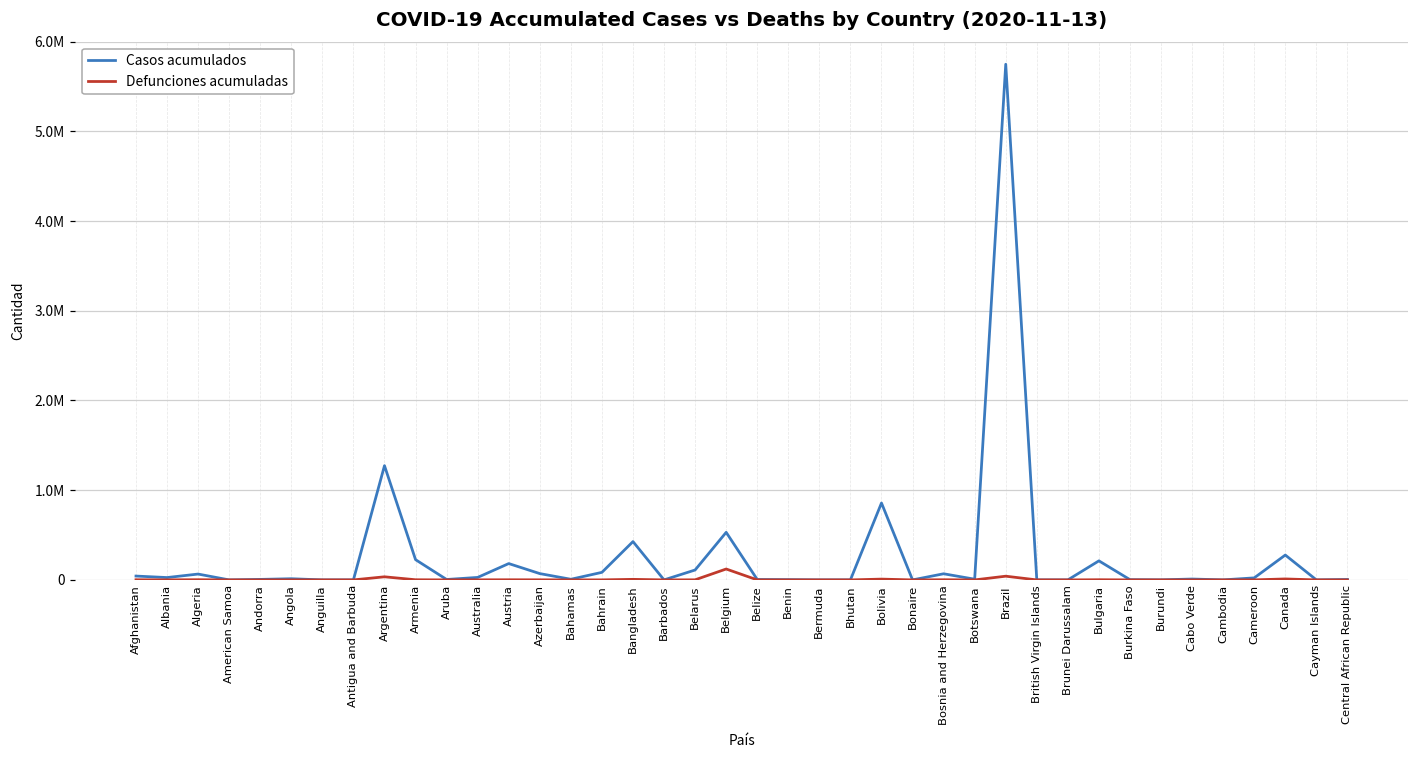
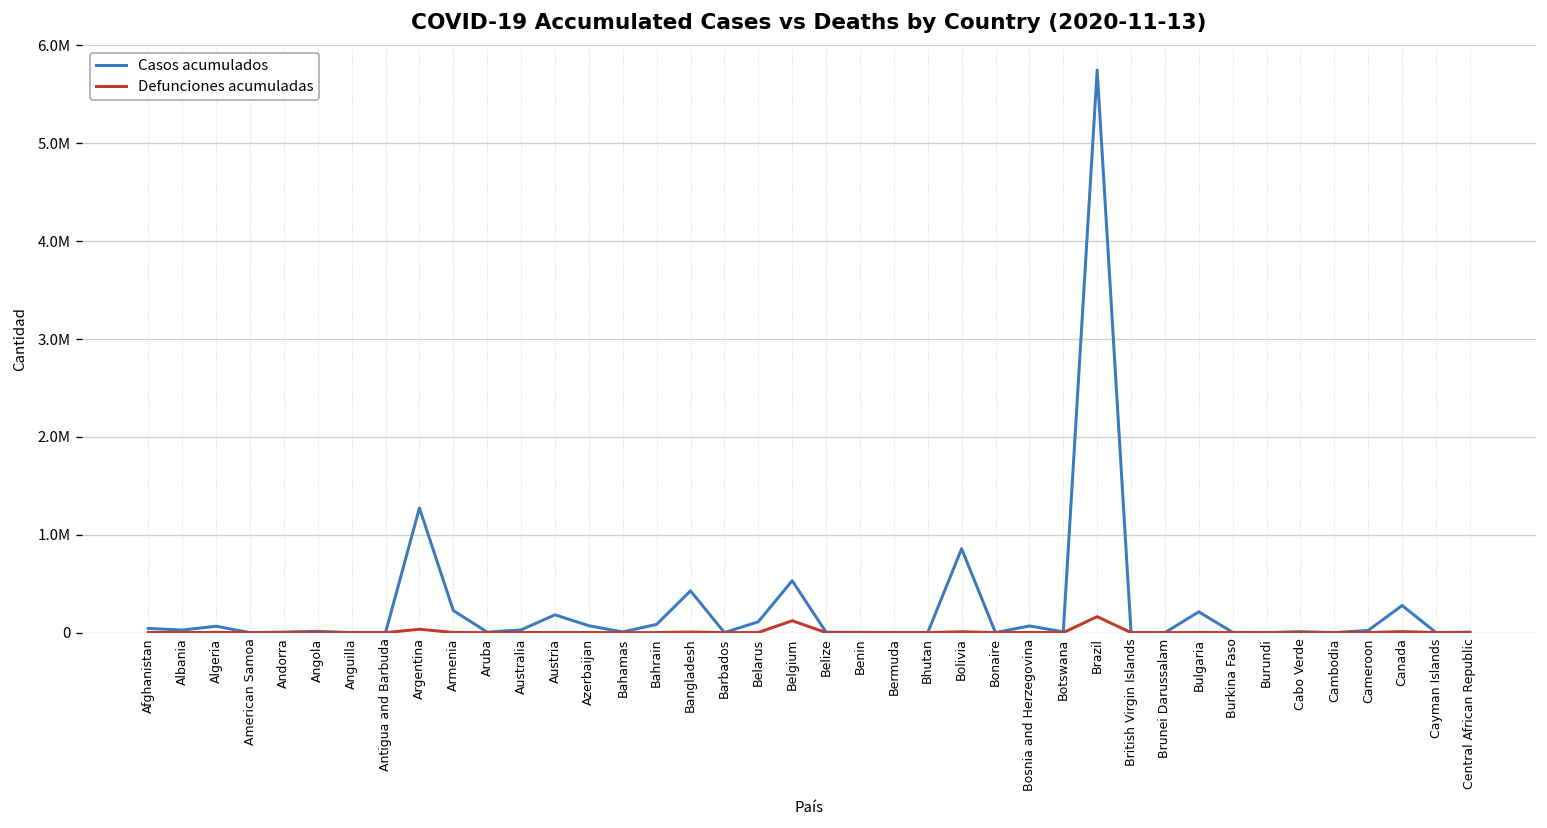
  {
    "Casos acumulados": {
      "Afghanistan": 0,
      "Algeria": 100000,
      "Argentina": 1300000,
      "Armenia": 200000,
      "Austria": 200000,
      "Azerbaijan": 100000,
      "Bahrain": 100000,
      "Bangladesh": 400000,
      "Belarus": 100000,
      "Belgium": 500000,
      "Bolivia": 900000,
      "Bosnia and Herzegovina": 100000,
      "Brazil": 5700000,
      "Bulgaria": 200000,
      "Canada": 300000
    },
    "Defunciones acumuladas": {
      "Afghanistan": 0,
      "Algeria": 0,
      "Argentina": 0,
      "Armenia": 0,
      "Austria": 0,
      "Azerbaijan": 0,
      "Bahrain": 0,
      "Bangladesh": 0,
      "Belarus": 0,
      "Belgium": 100000,
      "Bolivia": 0,
      "Bosnia and Herzegovina": 0,
-     "Brazil": 0,
+     "Brazil": 200000,
      "Bulgaria": 0,
      "Canada": 0
    }
  }
